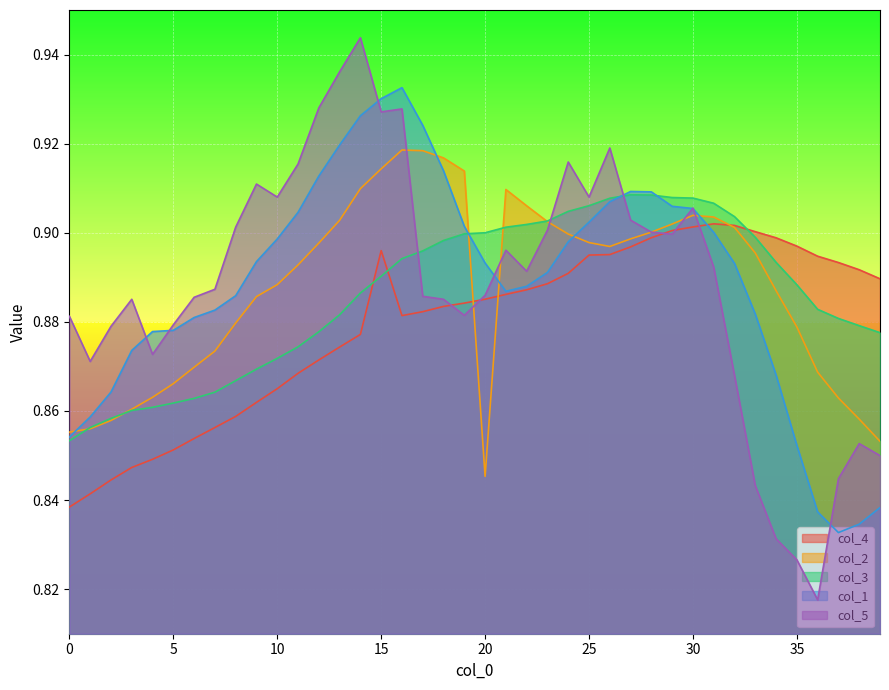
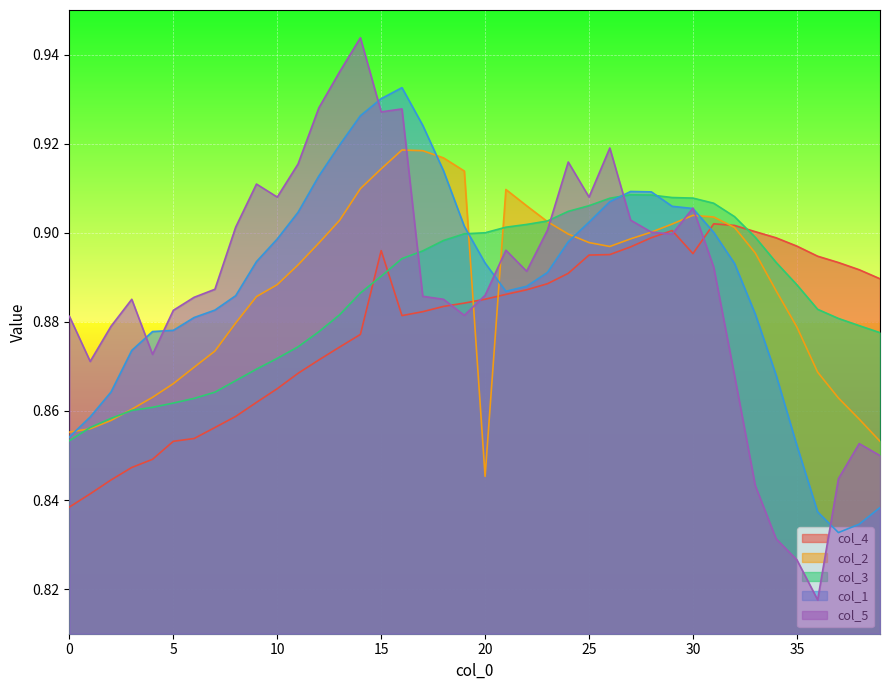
  {
    "col_4": {
      "0": 0.838,
-     "5": 0.851,
+     "5": 0.853,
      "10": 0.865,
      "15": 0.896,
      "20": 0.885,
      "25": 0.895,
-     "30": 0.901,
+     "30": 0.895,
      "35": 0.897
    },
    "col_2": {
      "0": 0.855,
      "5": 0.866,
      "10": 0.888,
      "15": 0.914,
      "20": 0.845,
      "25": 0.898,
      "30": 0.904,
      "35": 0.879
    },
    "col_3": {
      "0": 0.853,
      "5": 0.862,
      "10": 0.872,
      "15": 0.890,
      "20": 0.900,
      "25": 0.906,
      "30": 0.908,
      "35": 0.888
    },
    "col_1": {
      "0": 0.854,
      "5": 0.878,
      "10": 0.899,
      "15": 0.930,
      "20": 0.893,
      "25": 0.902,
      "35": 0.852
    },
    "col_5": {
      "0": 0.881,
-     "5": 0.879,
+     "5": 0.883,
      "10": 0.908,
      "15": 0.927,
      "20": 0.886,
      "25": 0.908,
      "35": 0.827
    }
  }
